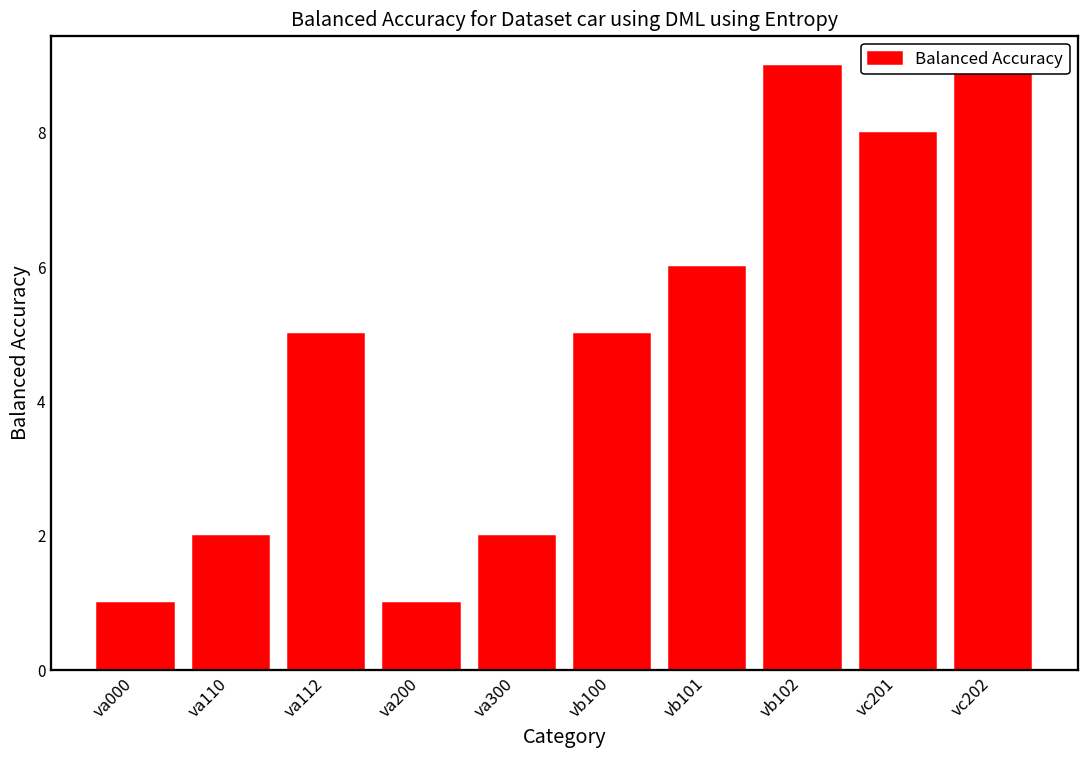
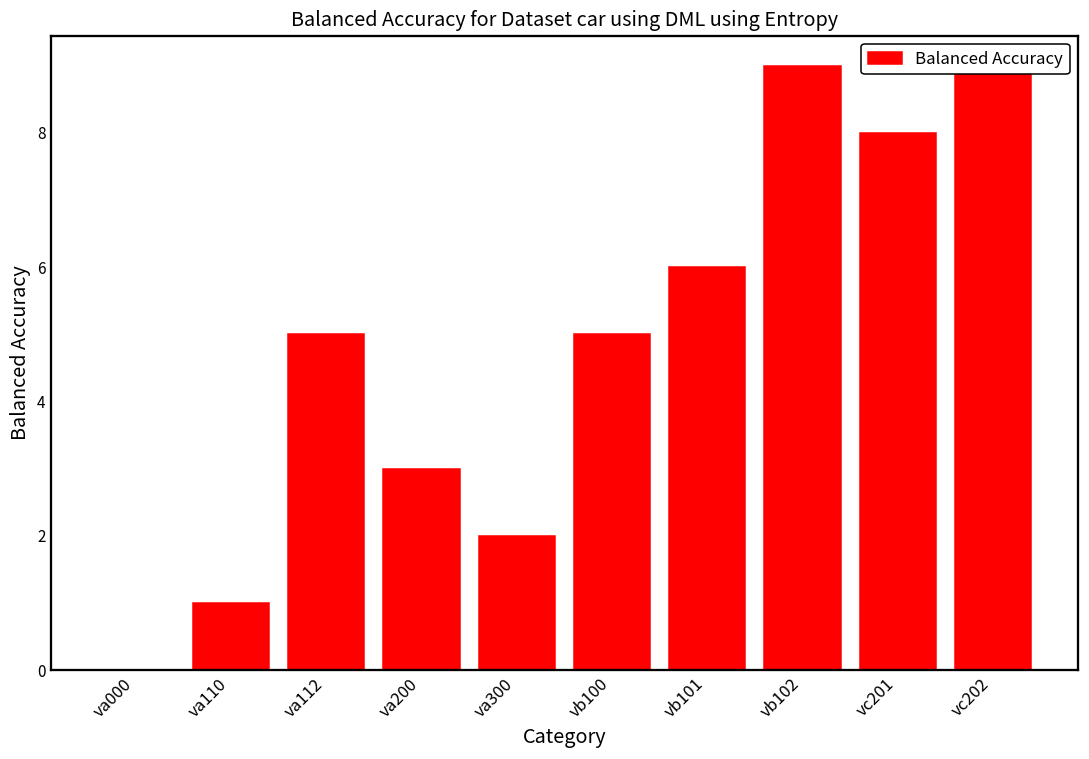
  {
-   "va000": 1,
-   "va110": 2,
+   "va000": 0,
+   "va110": 1,
    "va112": 5,
-   "va200": 1,
+   "va200": 3,
    "va300": 2,
    "vb100": 5,
    "vb101": 6,
    "vb102": 9,
    "vc201": 8
  }
